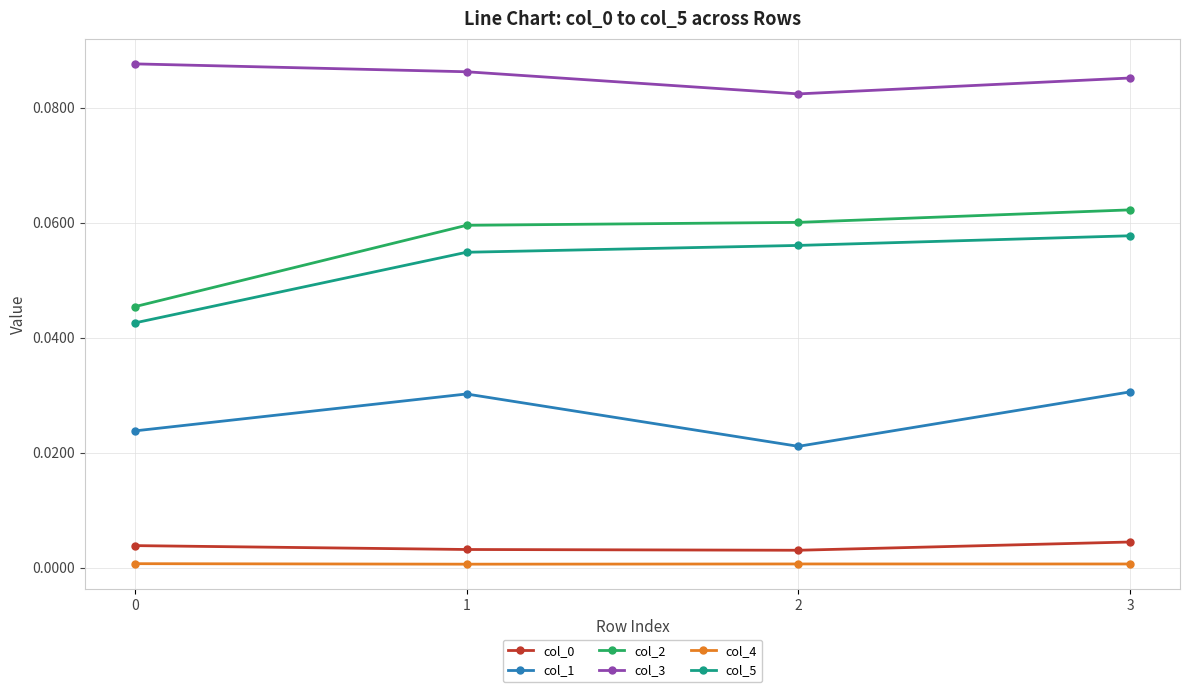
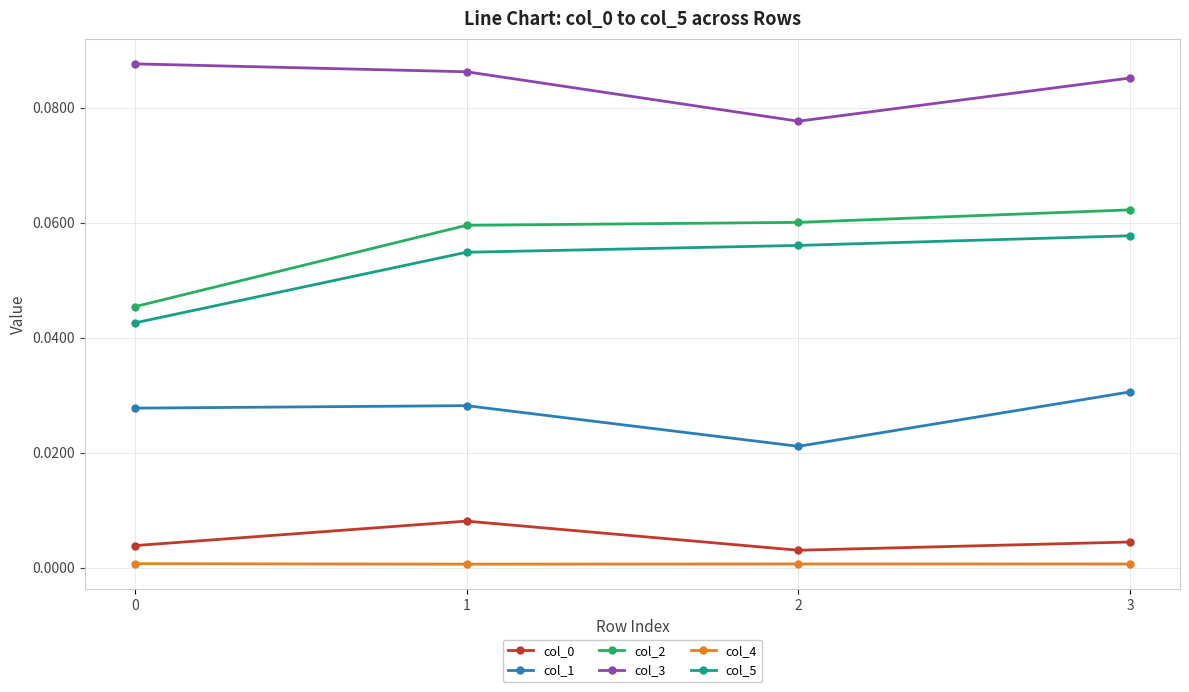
  {
    "col_0": {
      "0": 0.004,
-     "1": 0.003,
+     "1": 0.008,
      "2": 0.003,
      "3": 0.005
    },
    "col_1": {
-     "0": 0.024,
-     "1": 0.030,
+     "0": 0.028,
+     "1": 0.028,
      "2": 0.021,
      "3": 0.031
    },
    "col_3": {
      "0": 0.088,
      "1": 0.086,
-     "2": 0.082,
+     "2": 0.078,
      "3": 0.085
    },
    "col_4": {
      "0": 0.001,
      "1": 0.001,
      "2": 0.001,
      "3": 0.001
    }
  }
